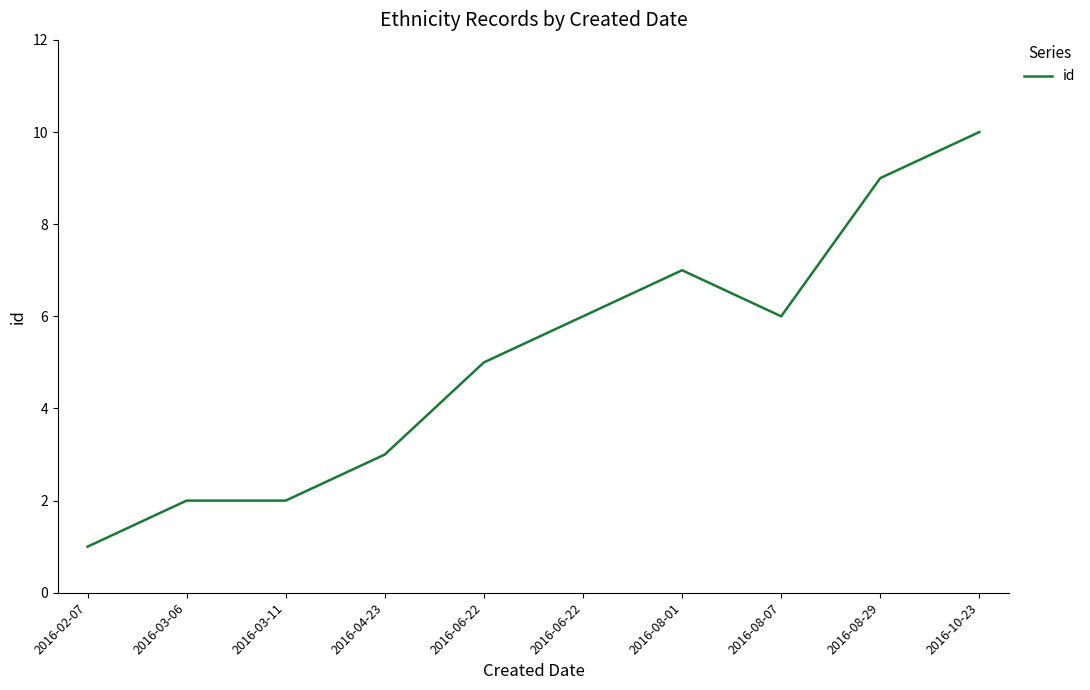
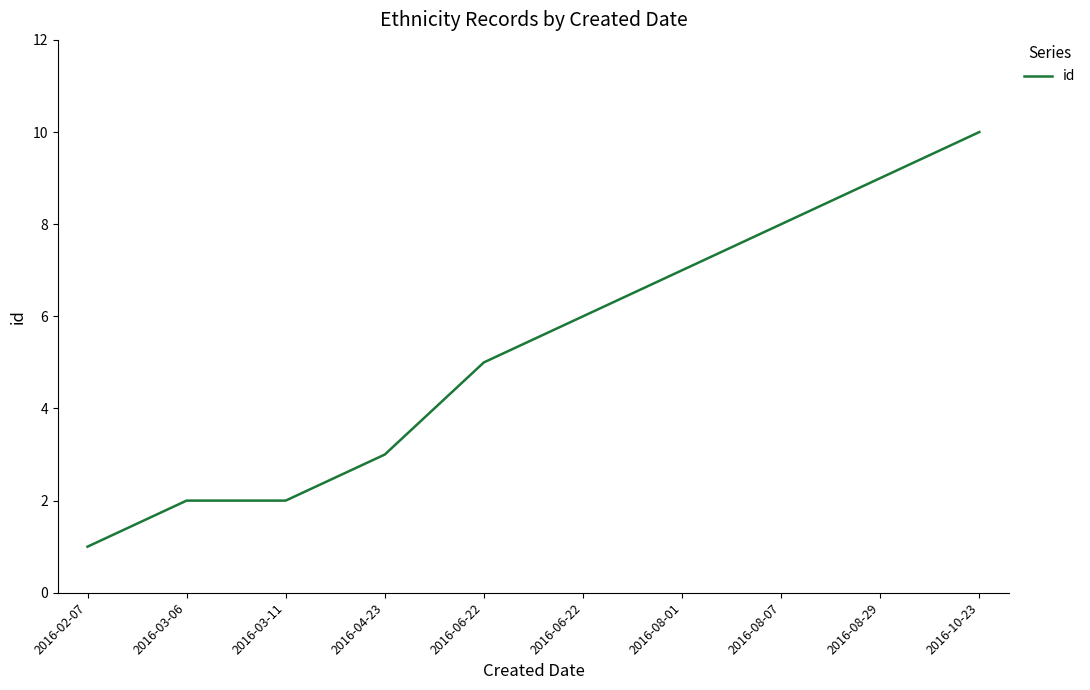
  {
    "2016-02-07": 1,
    "2016-03-06": 2,
    "2016-03-11": 2,
    "2016-04-23": 3,
    "2016-08-01": 7,
-   "2016-08-07": 6,
+   "2016-08-07": 8,
    "2016-08-29": 9,
    "2016-10-23": 10
  }
